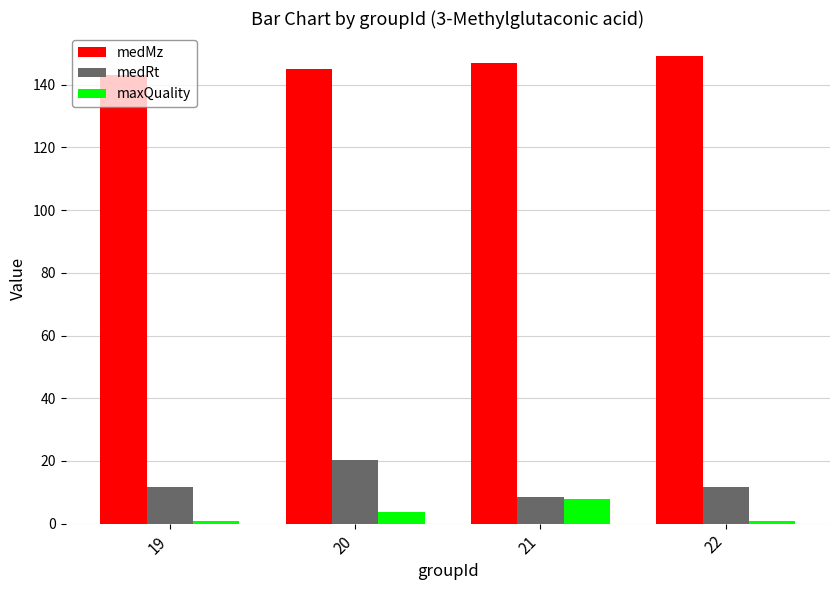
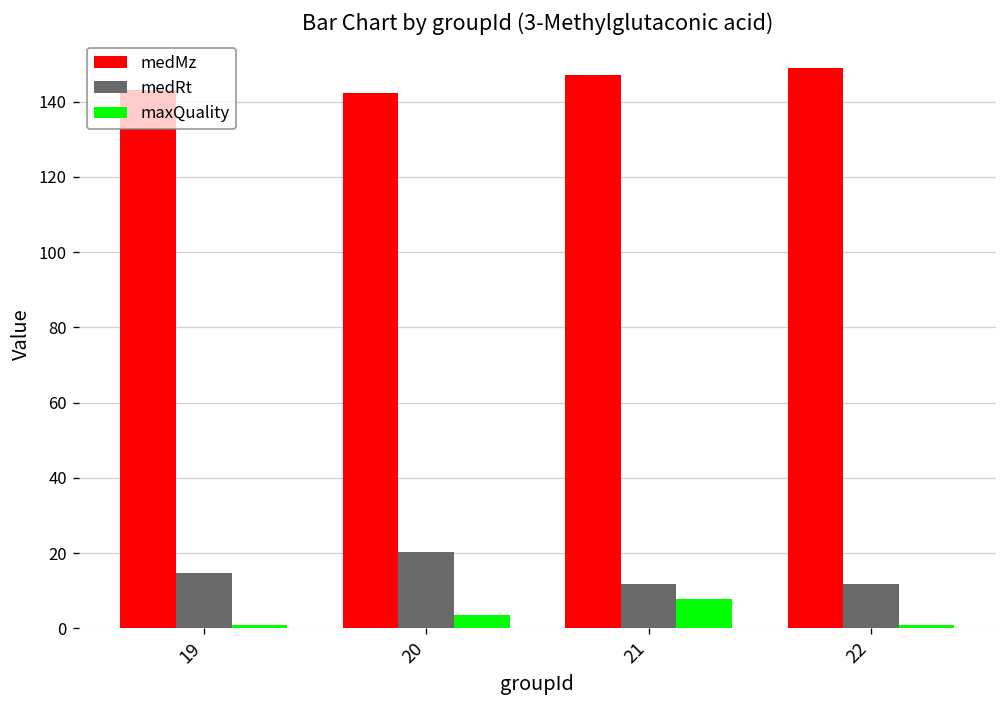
  {
    "medMz": {
-     "20": 145,
+     "20": 142,
      "21": 147,
      "22": 149
    },
    "medRt": {
-     "19": 12,
+     "19": 15,
      "20": 20,
-     "21": 9,
+     "21": 12,
      "22": 12
    },
    "maxQuality": {
      "19": 1,
      "20": 4,
      "21": 8
    }
  }
